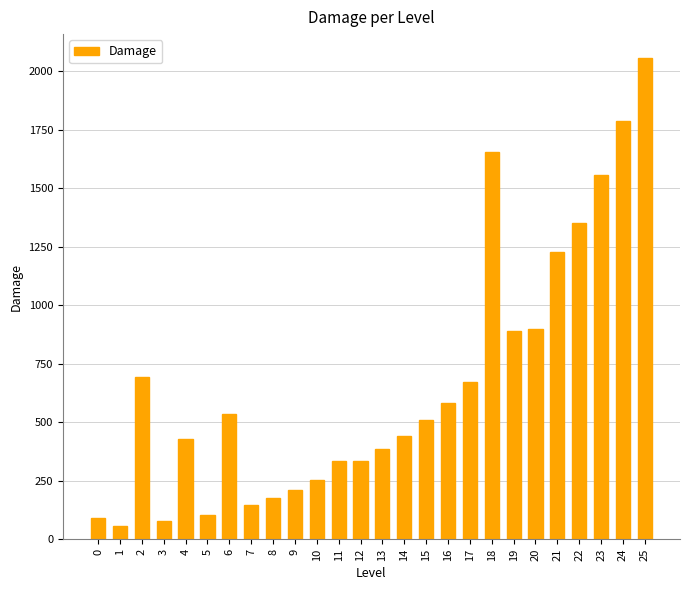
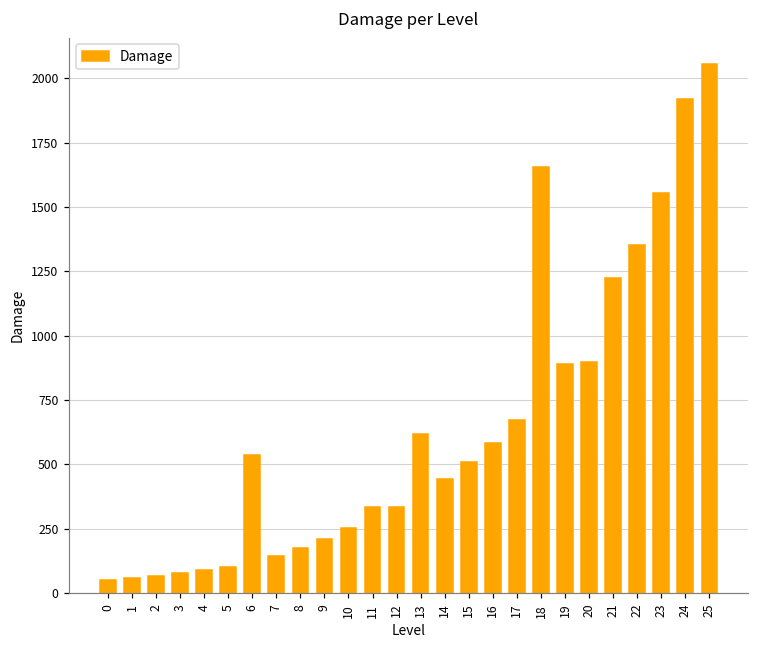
  {
-   "0": 90,
+   "0": 50,
    "1": 60,
-   "2": 700,
+   "2": 70,
    "3": 80,
-   "4": 430,
+   "4": 90,
    "5": 100,
    "6": 540,
    "7": 150,
    "8": 180,
    "9": 210,
    "10": 250,
    "11": 330,
    "12": 330,
-   "13": 380,
+   "13": 620,
    "14": 440,
    "15": 510,
    "16": 580,
    "17": 670,
    "18": 1660,
    "19": 890,
    "20": 900,
    "21": 1230,
    "22": 1350,
    "23": 1550,
-   "24": 1790,
+   "24": 1920,
    "25": 2060
  }
